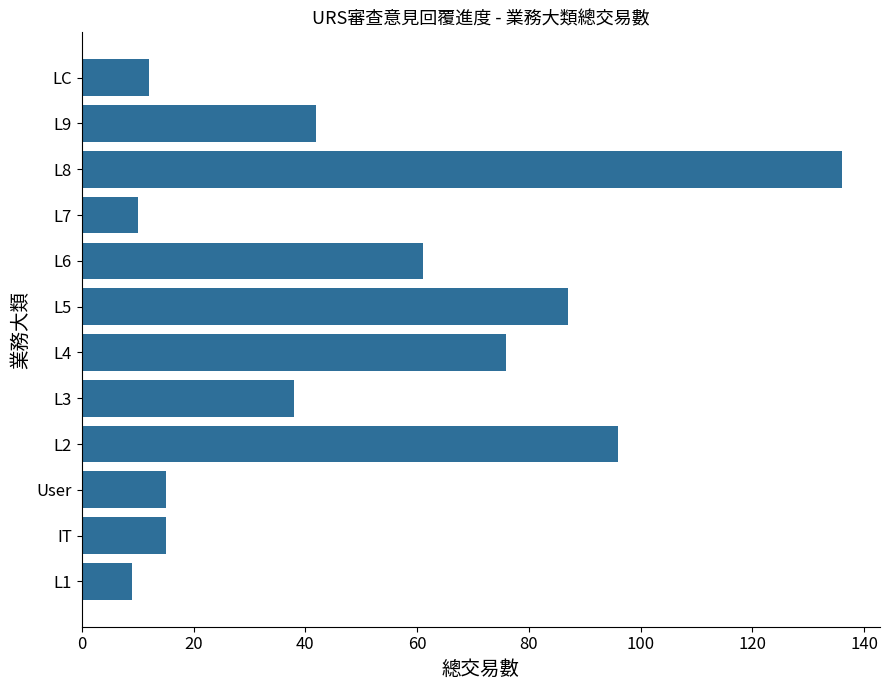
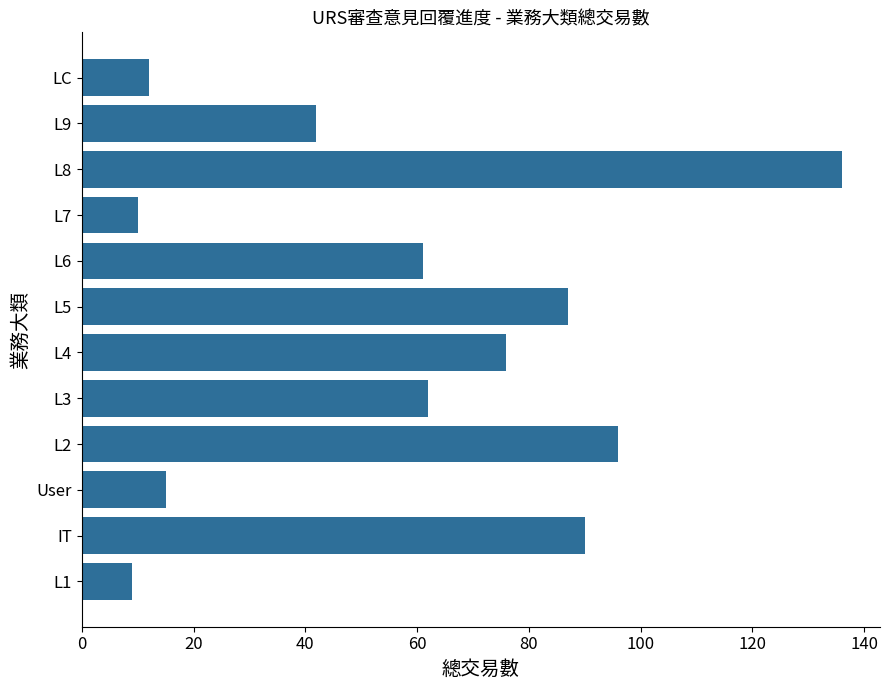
  {
    "LC": 12,
    "L9": 42,
    "L8": 136,
    "L7": 10,
    "L6": 61,
    "L5": 87,
    "L4": 76,
-   "L3": 38,
+   "L3": 62,
    "L2": 96,
    "User": 15,
-   "IT": 15,
+   "IT": 90,
    "L1": 9
  }
